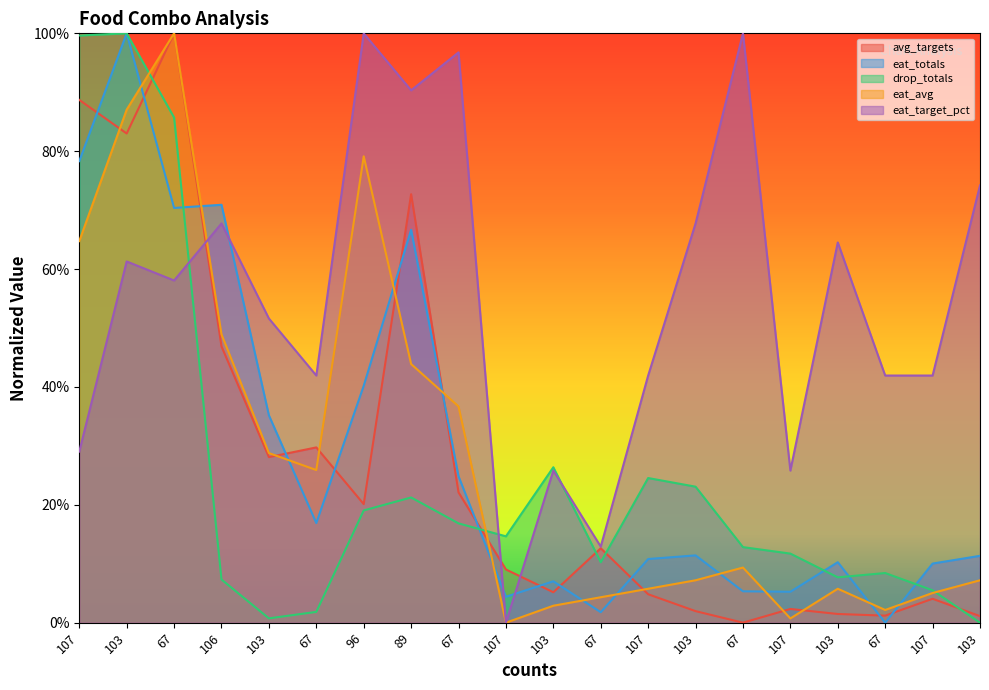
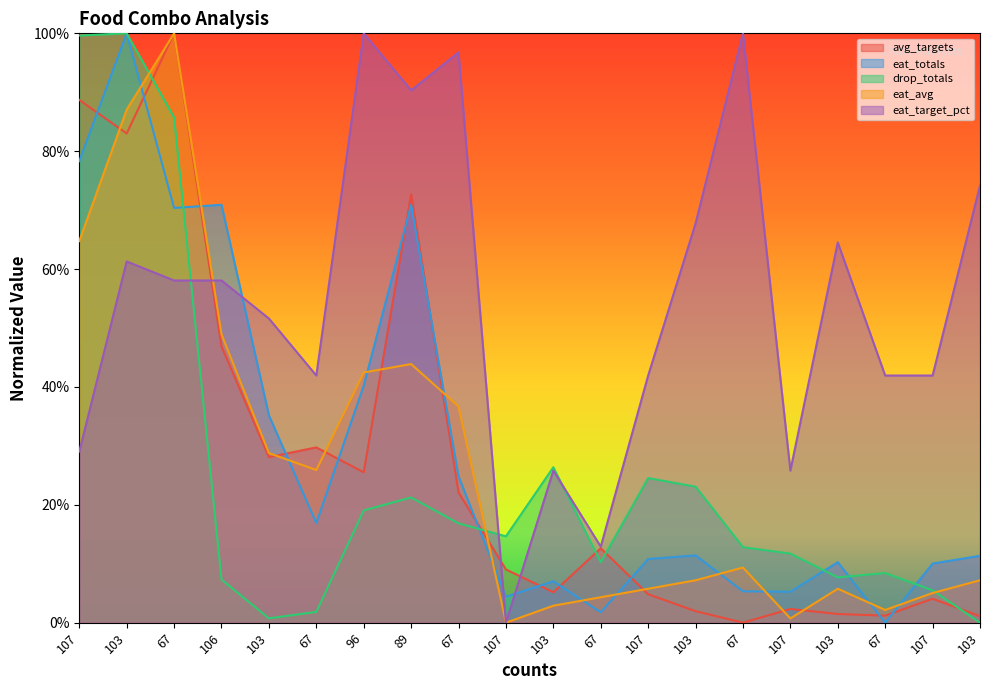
  {
    "avg_targets": {
      "106": "47%",
-     "96": "20%",
+     "96": "26%",
      "89": "73%"
    },
    "eat_totals": {
      "106": "71%",
      "96": "40%",
-     "89": "67%"
+     "89": "71%"
    },
    "drop_totals": {
      "106": "7%",
      "96": "19%",
      "89": "21%"
    },
    "eat_avg": {
      "106": "49%",
-     "96": "79%",
+     "96": "42%",
      "89": "44%"
    },
    "eat_target_pct": {
-     "106": "68%",
+     "106": "58%",
      "96": "100%",
      "89": "90%"
    }
  }
